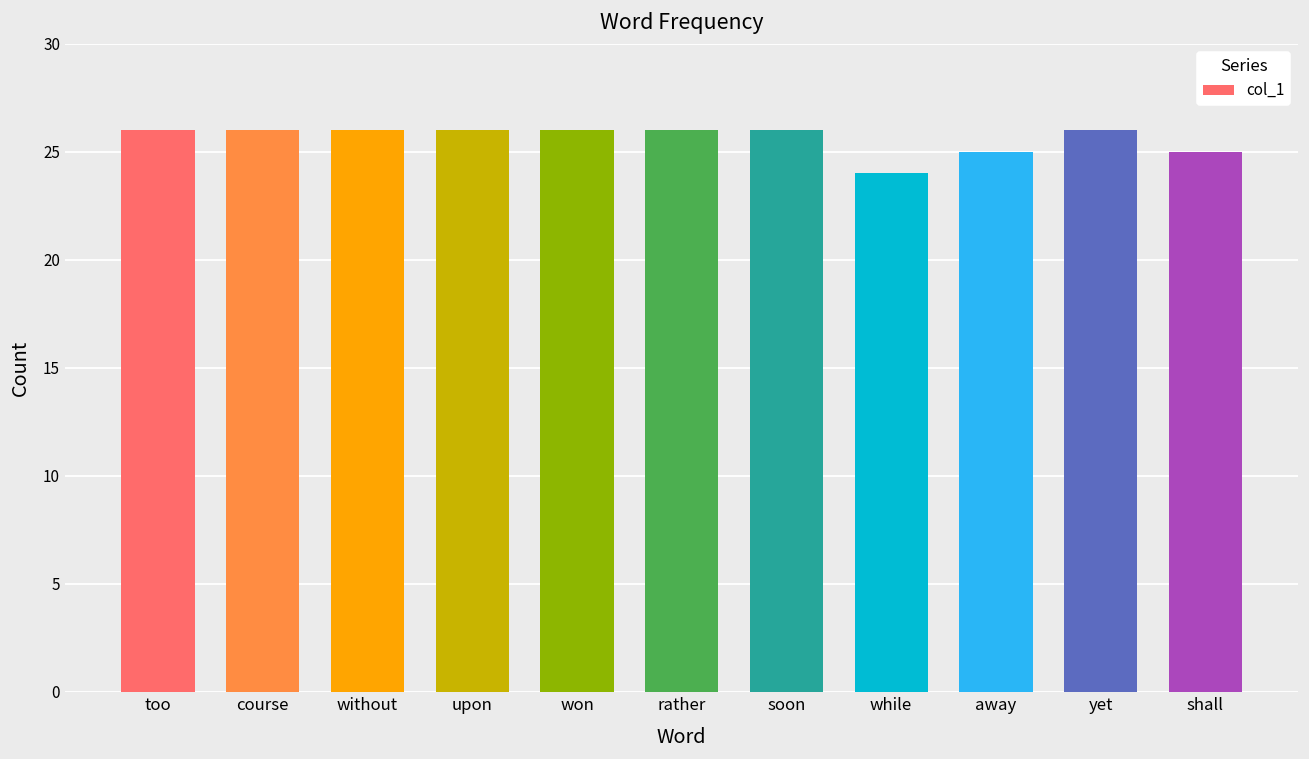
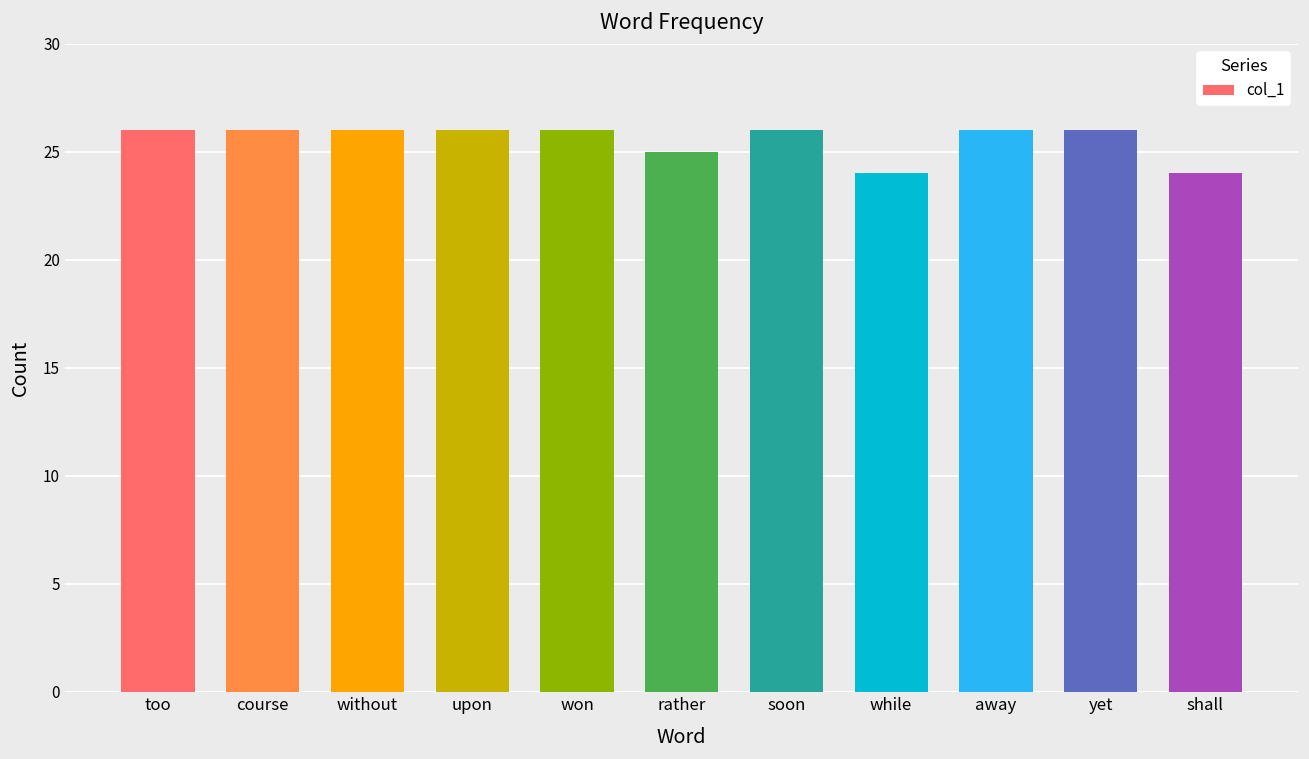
  {
    "too": 26,
    "course": 26,
    "without": 26,
    "upon": 26,
    "won": 26,
-   "rather": 26,
+   "rather": 25,
    "soon": 26,
    "while": 24,
-   "away": 25,
+   "away": 26,
    "yet": 26,
-   "shall": 25
+   "shall": 24
  }
